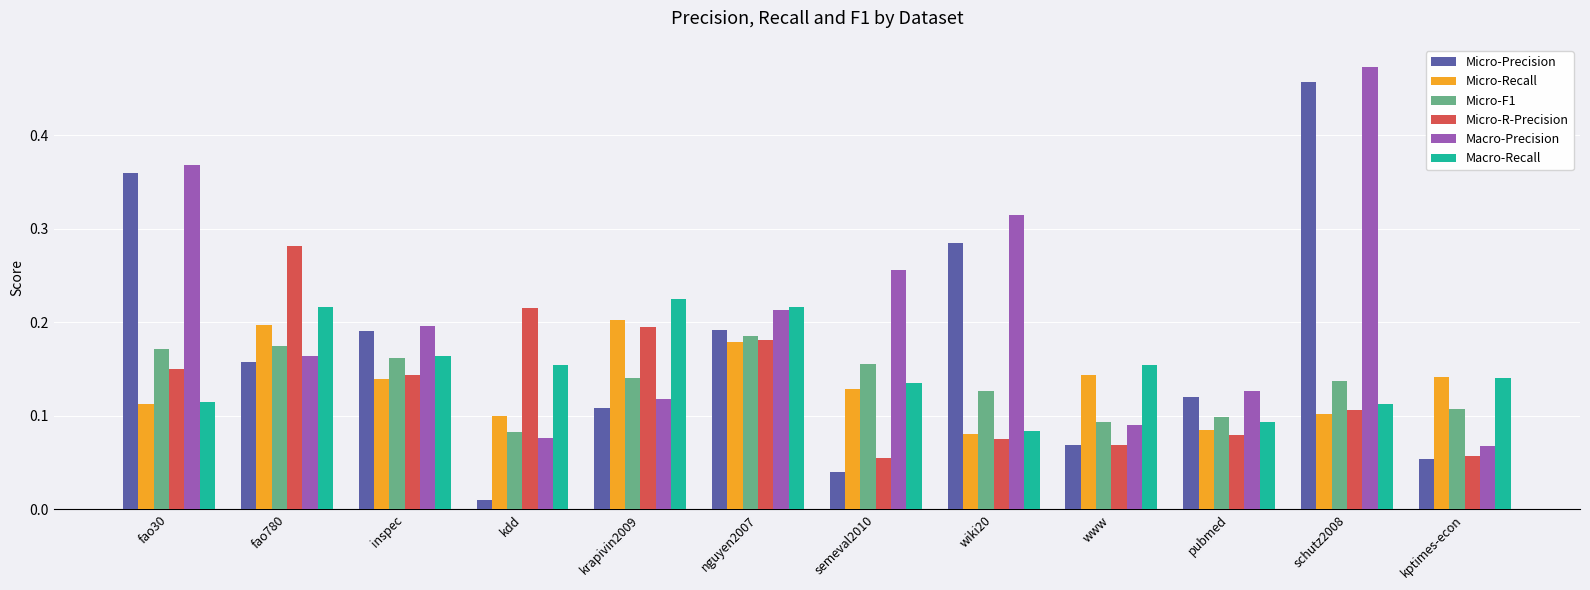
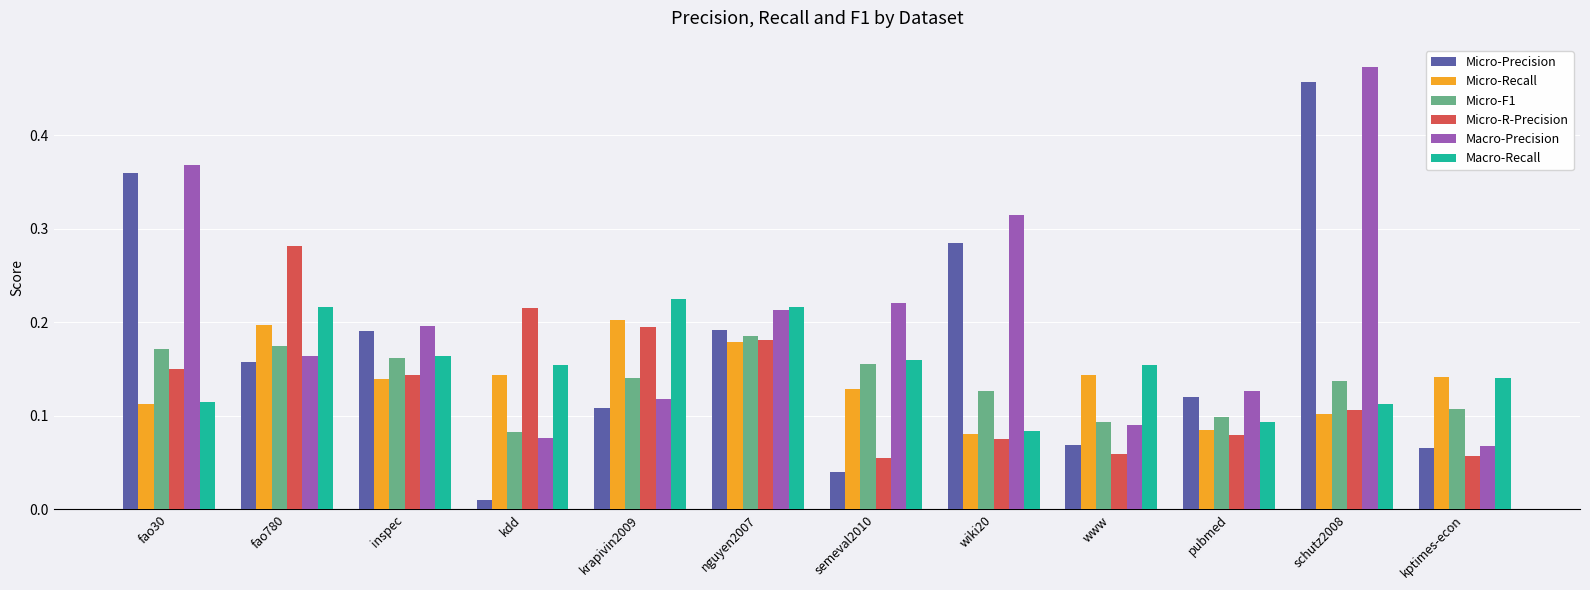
  {
    "Micro-Precision": {
      "fao30": 0.36,
      "fao780": 0.16,
      "inspec": 0.19,
      "kdd": 0.01,
      "krapivin2009": 0.11,
      "nguyen2007": 0.19,
      "semeval2010": 0.04,
      "wiki20": 0.29,
      "www": 0.07,
      "pubmed": 0.12,
      "schutz2008": 0.46,
-     "kptimes-econ": 0.05
+     "kptimes-econ": 0.07
    },
    "Micro-Recall": {
      "fao30": 0.11,
      "fao780": 0.20,
      "inspec": 0.14,
-     "kdd": 0.10,
+     "kdd": 0.14,
      "krapivin2009": 0.20,
      "nguyen2007": 0.18,
      "semeval2010": 0.13,
      "wiki20": 0.08,
      "www": 0.14,
      "pubmed": 0.08,
      "schutz2008": 0.10,
      "kptimes-econ": 0.14
    },
    "Micro-F1": {
      "fao30": 0.17,
      "fao780": 0.18,
      "inspec": 0.16,
      "kdd": 0.08,
      "krapivin2009": 0.14,
      "nguyen2007": 0.19,
      "semeval2010": 0.16,
      "wiki20": 0.13,
      "www": 0.09,
      "pubmed": 0.10,
      "schutz2008": 0.14,
      "kptimes-econ": 0.11
    },
    "Micro-R-Precision": {
      "fao30": 0.15,
      "fao780": 0.28,
      "inspec": 0.14,
      "kdd": 0.22,
      "krapivin2009": 0.20,
      "nguyen2007": 0.18,
      "semeval2010": 0.06,
      "wiki20": 0.08,
-     "www": 0.07,
+     "www": 0.06,
      "pubmed": 0.08,
      "schutz2008": 0.11,
      "kptimes-econ": 0.06
    },
    "Macro-Precision": {
      "fao30": 0.37,
      "fao780": 0.16,
      "inspec": 0.20,
      "kdd": 0.08,
      "krapivin2009": 0.12,
      "nguyen2007": 0.21,
-     "semeval2010": 0.26,
+     "semeval2010": 0.22,
      "wiki20": 0.31,
      "www": 0.09,
      "pubmed": 0.13,
      "schutz2008": 0.47,
      "kptimes-econ": 0.07
    },
    "Macro-Recall": {
      "fao30": 0.11,
      "fao780": 0.22,
      "inspec": 0.16,
      "kdd": 0.15,
      "krapivin2009": 0.22,
      "nguyen2007": 0.22,
-     "semeval2010": 0.14,
+     "semeval2010": 0.16,
      "wiki20": 0.08,
      "www": 0.15,
      "pubmed": 0.09,
      "schutz2008": 0.11,
      "kptimes-econ": 0.14
    }
  }
